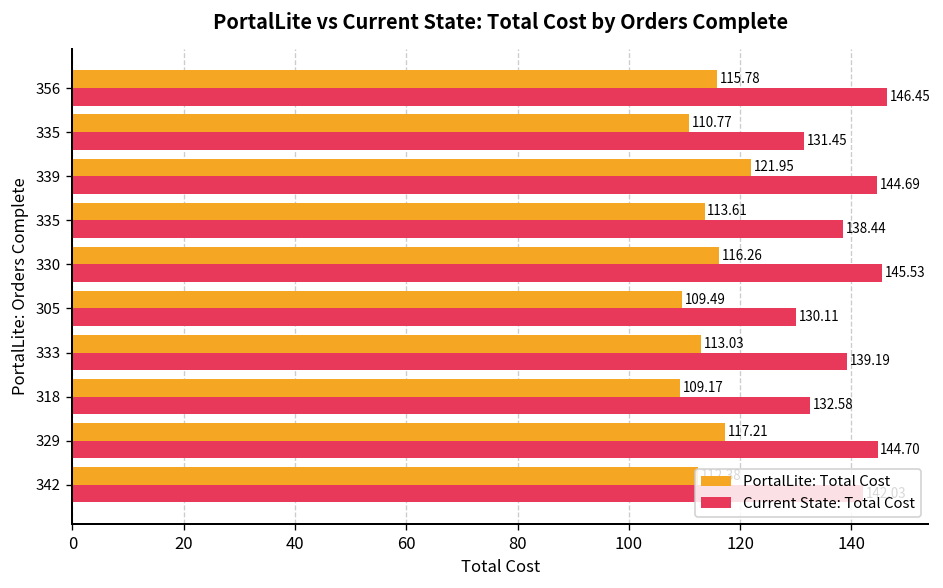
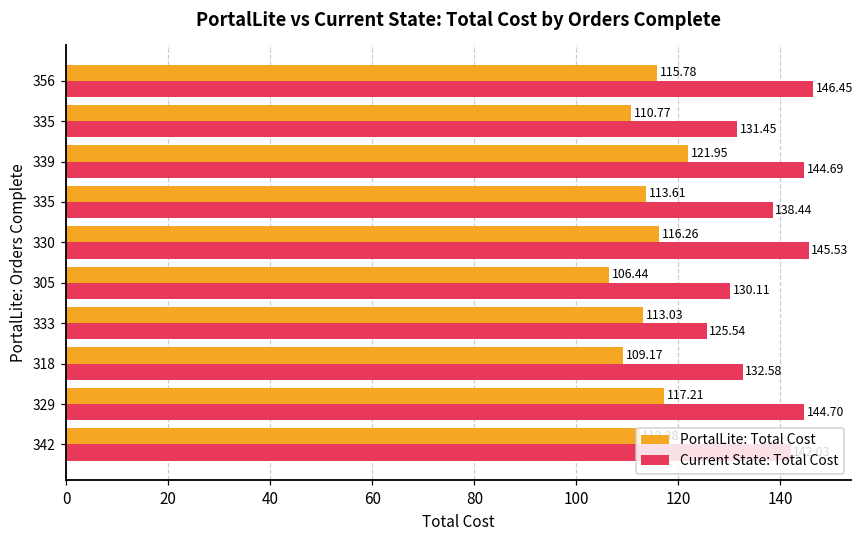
  {
    "PortalLite: Total Cost": {
      "356": 115.78,
      "339": 121.95,
      "330": 116.26,
-     "305": 109.49,
+     "305": 106.44,
      "333": 113.03,
      "318": 109.17,
      "329": 117.21
    },
    "Current State: Total Cost": {
      "356": 146.45,
      "339": 144.69,
      "330": 145.53,
      "305": 130.11,
-     "333": 139.19,
+     "333": 125.54,
      "318": 132.58,
      "329": 144.70
    }
  }
